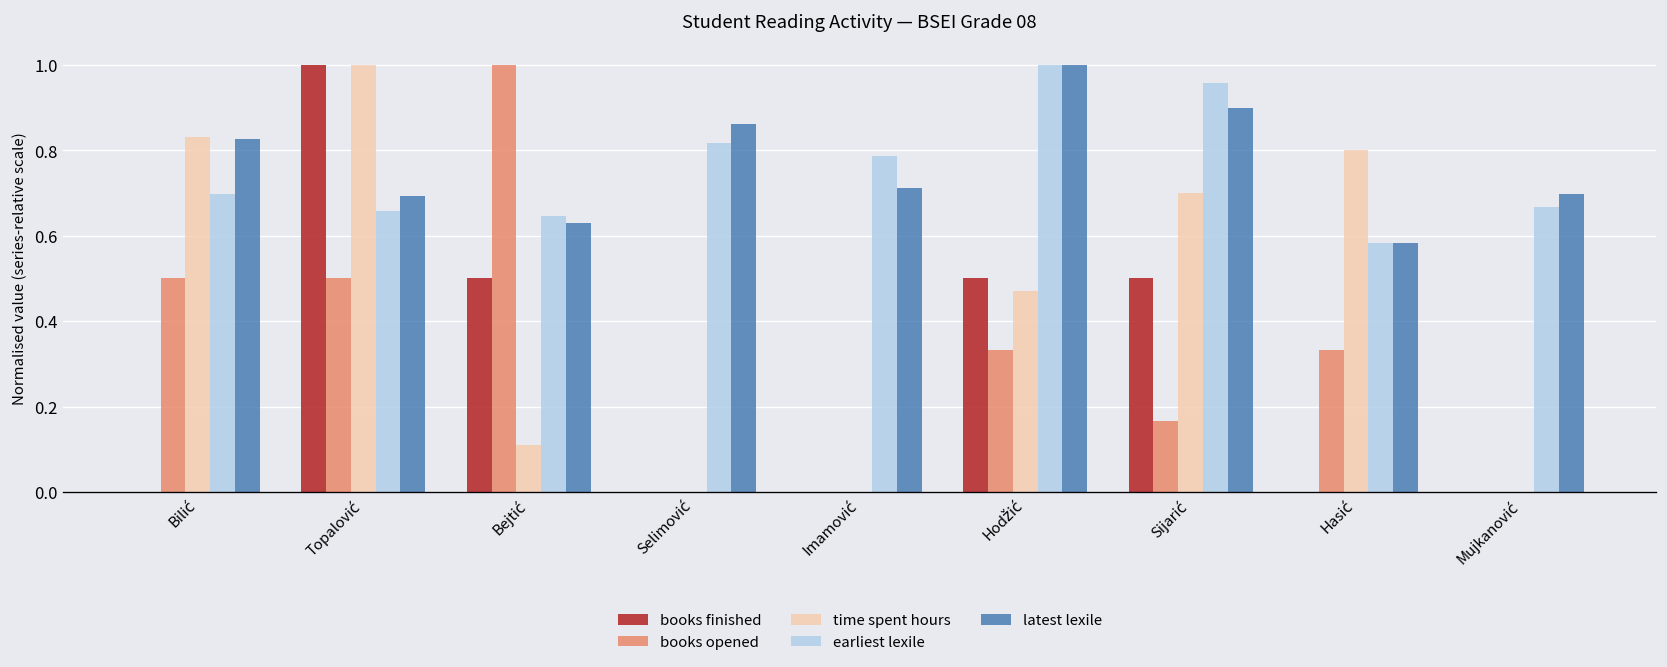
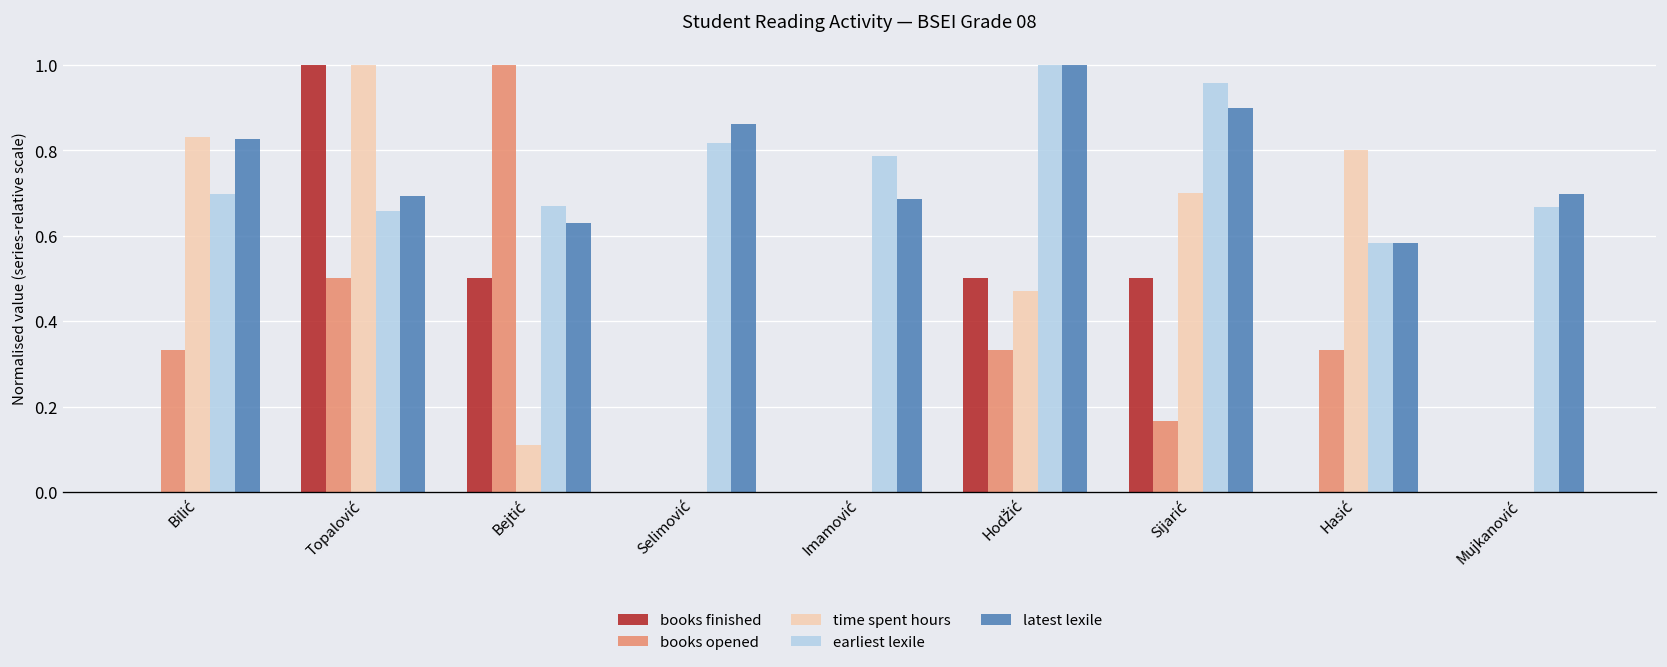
  {
    "books finished": {
      "Bilić": 0.00,
      "Topalović": 1.00,
      "Bejtić": 0.50,
      "Selimović": 0.00,
      "Imamović": 0.00,
      "Hodžić": 0.50,
      "Sijarić": 0.50,
      "Hasić": 0.00,
      "Mujkanović": 0.00
    },
    "books opened": {
-     "Bilić": 0.50,
+     "Bilić": 0.33,
      "Topalović": 0.50,
      "Bejtić": 1.00,
      "Selimović": 0.00,
      "Imamović": 0.00,
      "Hodžić": 0.33,
      "Sijarić": 0.17,
      "Hasić": 0.33,
      "Mujkanović": 0.00
    },
    "time spent hours": {
      "Bilić": 0.83,
      "Topalović": 1.00,
      "Bejtić": 0.11,
      "Selimović": 0.00,
      "Imamović": 0.00,
      "Hodžić": 0.47,
      "Sijarić": 0.70,
      "Hasić": 0.80,
      "Mujkanović": 0.00
    },
    "earliest lexile": {
      "Bilić": 0.70,
      "Topalović": 0.66,
-     "Bejtić": 0.65,
+     "Bejtić": 0.67,
      "Selimović": 0.82,
      "Imamović": 0.79,
      "Hodžić": 1.00,
      "Sijarić": 0.96,
      "Hasić": 0.58,
      "Mujkanović": 0.67
    },
    "latest lexile": {
      "Bilić": 0.83,
      "Topalović": 0.69,
      "Bejtić": 0.63,
      "Selimović": 0.86,
-     "Imamović": 0.71,
+     "Imamović": 0.69,
      "Hodžić": 1.00,
      "Sijarić": 0.90,
      "Hasić": 0.58,
      "Mujkanović": 0.70
    }
  }
